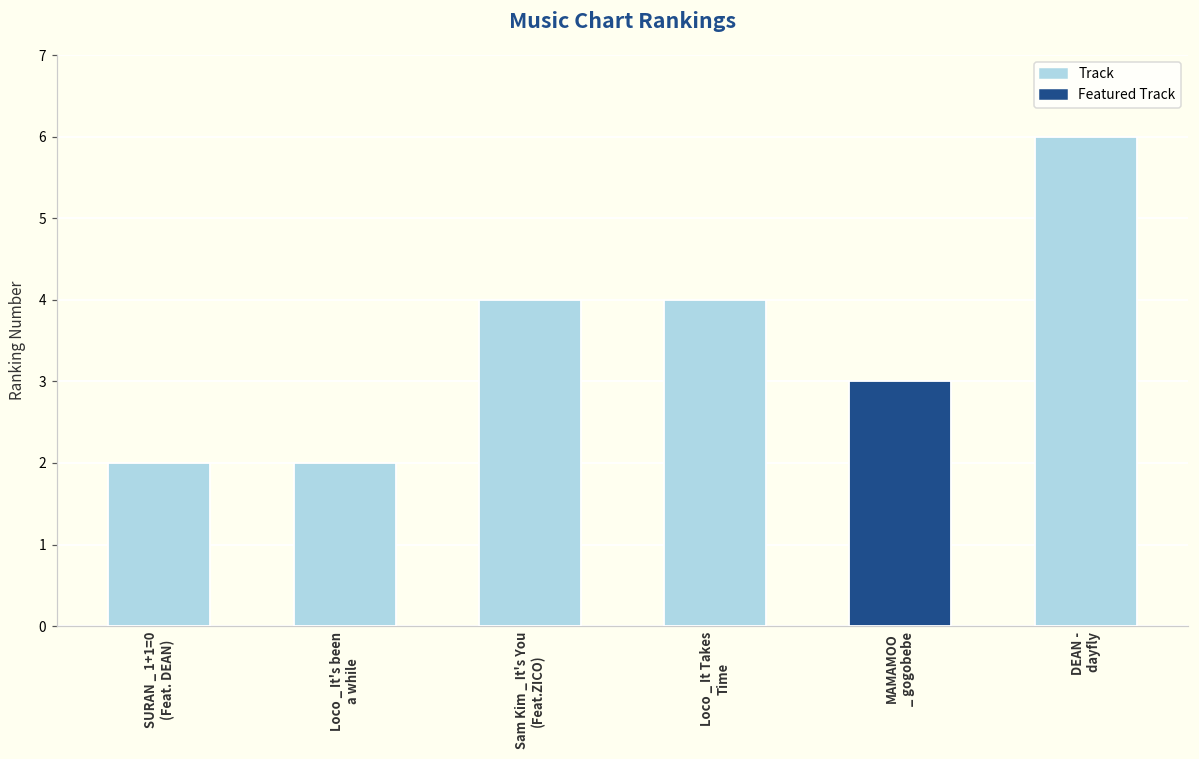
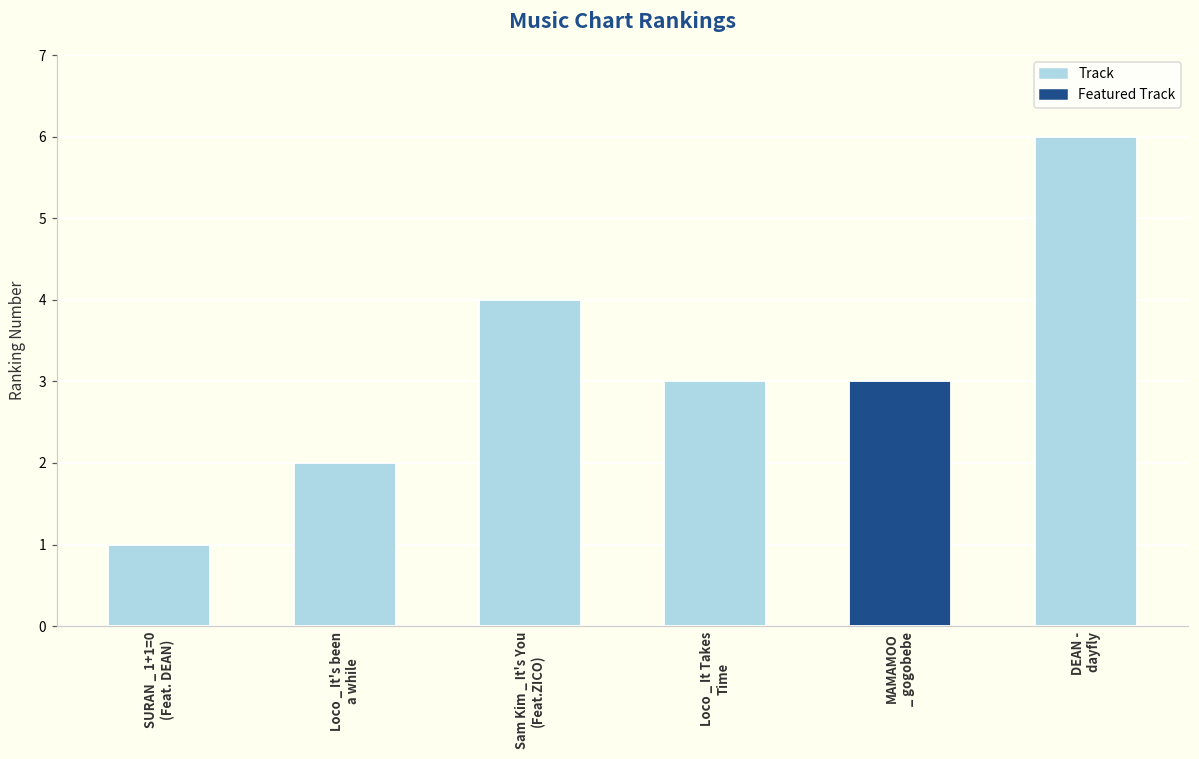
  {
-   "SURAN _ 1+1=0 (Feat. DEAN)": 2,
+   "SURAN _ 1+1=0 (Feat. DEAN)": 1,
    "Loco _ It's been a while": 2,
    "Sam Kim _ It's You (Feat.ZICO)": 4,
-   "Loco _ It Takes Time": 4,
+   "Loco _ It Takes Time": 3,
    "MAMAMOO _ gogobebe": 3,
    "DEAN - dayfly": 6
  }
